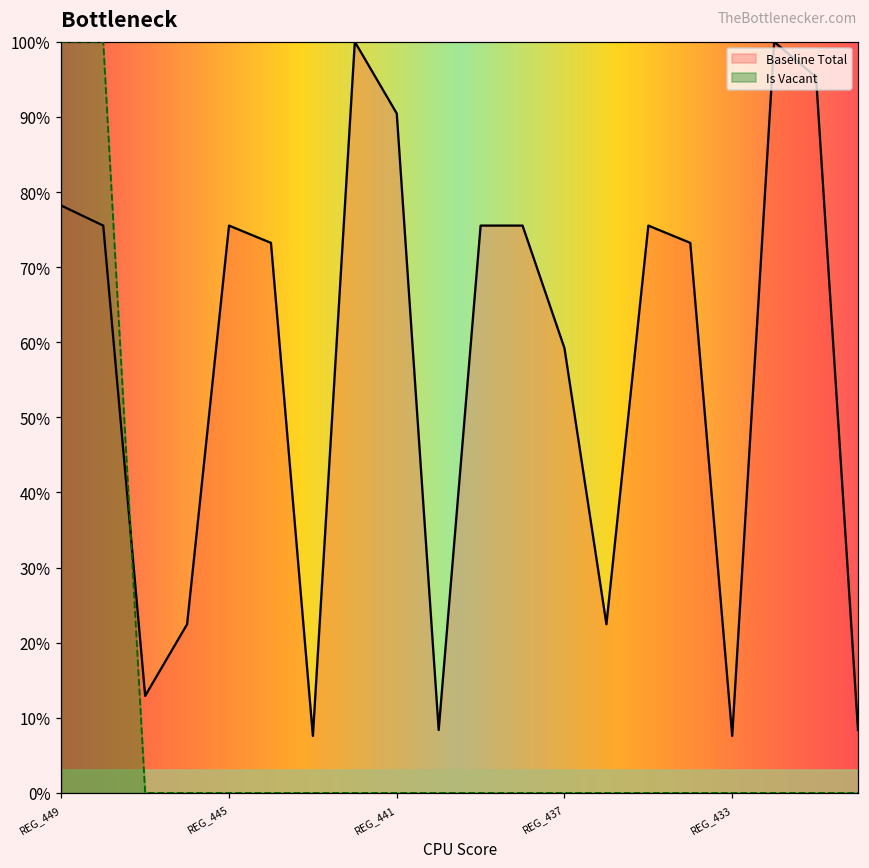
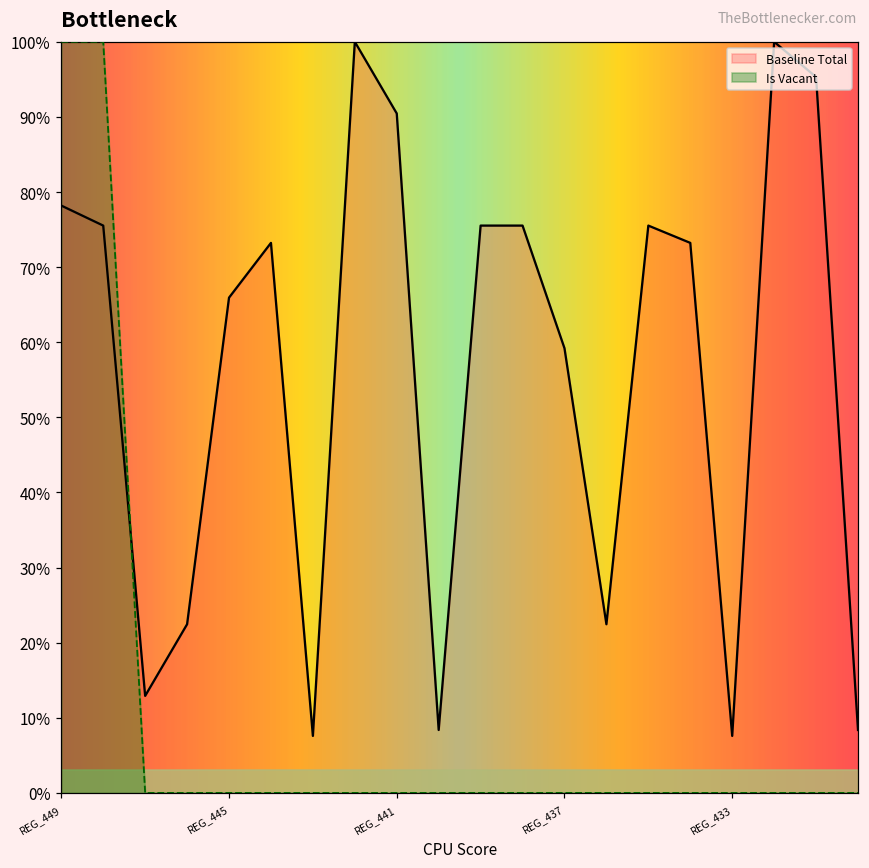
  {
    "Baseline Total": {
      "REG_449": "78%",
-     "REG_445": "76%",
+     "REG_445": "66%",
      "REG_441": "90%",
      "REG_437": "59%",
      "REG_433": "8%"
    },
    "Is Vacant": {
      "REG_449": "100%"
    }
  }
